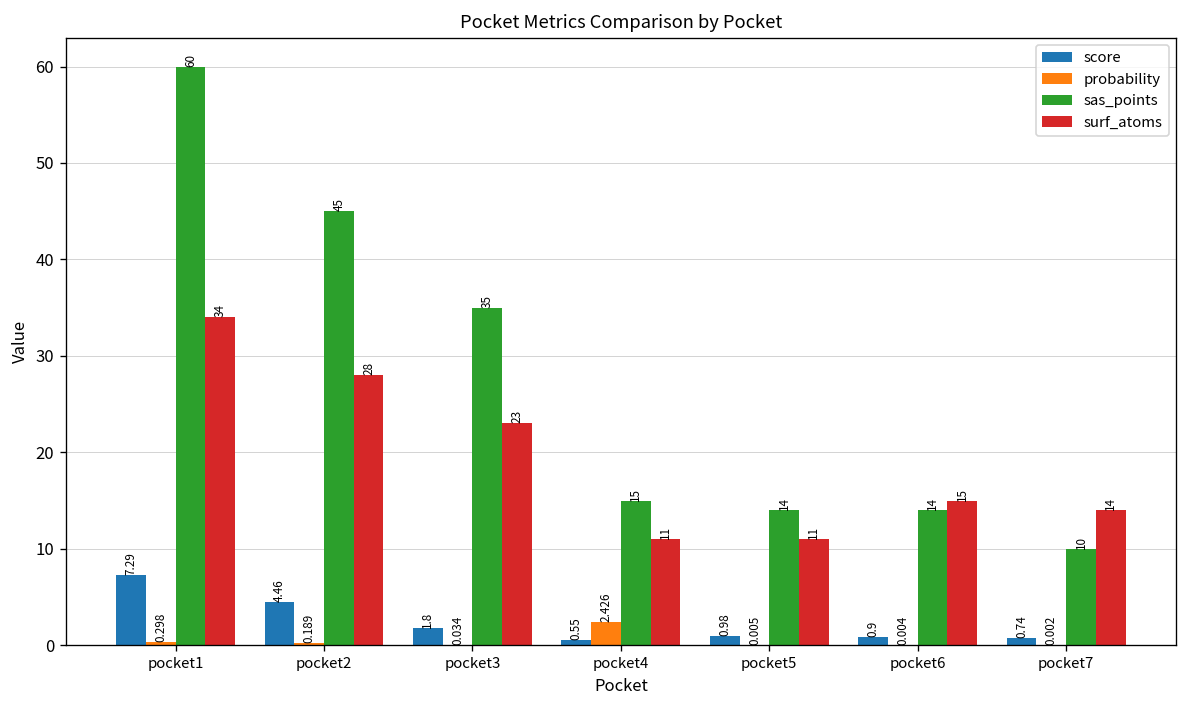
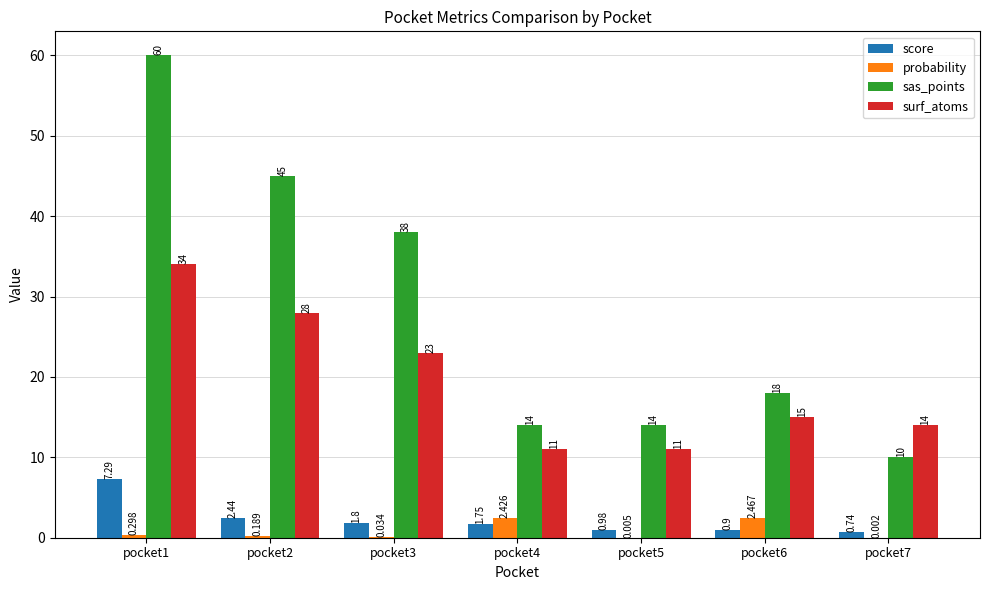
  {
    "score": {
      "pocket1": 7.29,
-     "pocket2": 4.46,
+     "pocket2": 2.44,
      "pocket3": 1.8,
-     "pocket4": 0.55,
+     "pocket4": 1.75,
      "pocket5": 0.98,
      "pocket6": 0.9,
      "pocket7": 0.74
    },
    "probability": {
      "pocket1": 0.298,
      "pocket2": 0.189,
      "pocket3": 0.034,
      "pocket4": 2.426,
      "pocket5": 0.005,
-     "pocket6": 0.004,
+     "pocket6": 2.467,
      "pocket7": 0.002
    },
    "sas_points": {
      "pocket1": 60,
      "pocket2": 45,
-     "pocket3": 35,
-     "pocket4": 15,
+     "pocket3": 38,
+     "pocket4": 14,
      "pocket5": 14,
-     "pocket6": 14,
+     "pocket6": 18,
      "pocket7": 10
    },
    "surf_atoms": {
      "pocket1": 34,
      "pocket2": 28,
      "pocket3": 23,
      "pocket4": 11,
      "pocket5": 11,
      "pocket6": 15,
      "pocket7": 14
    }
  }
